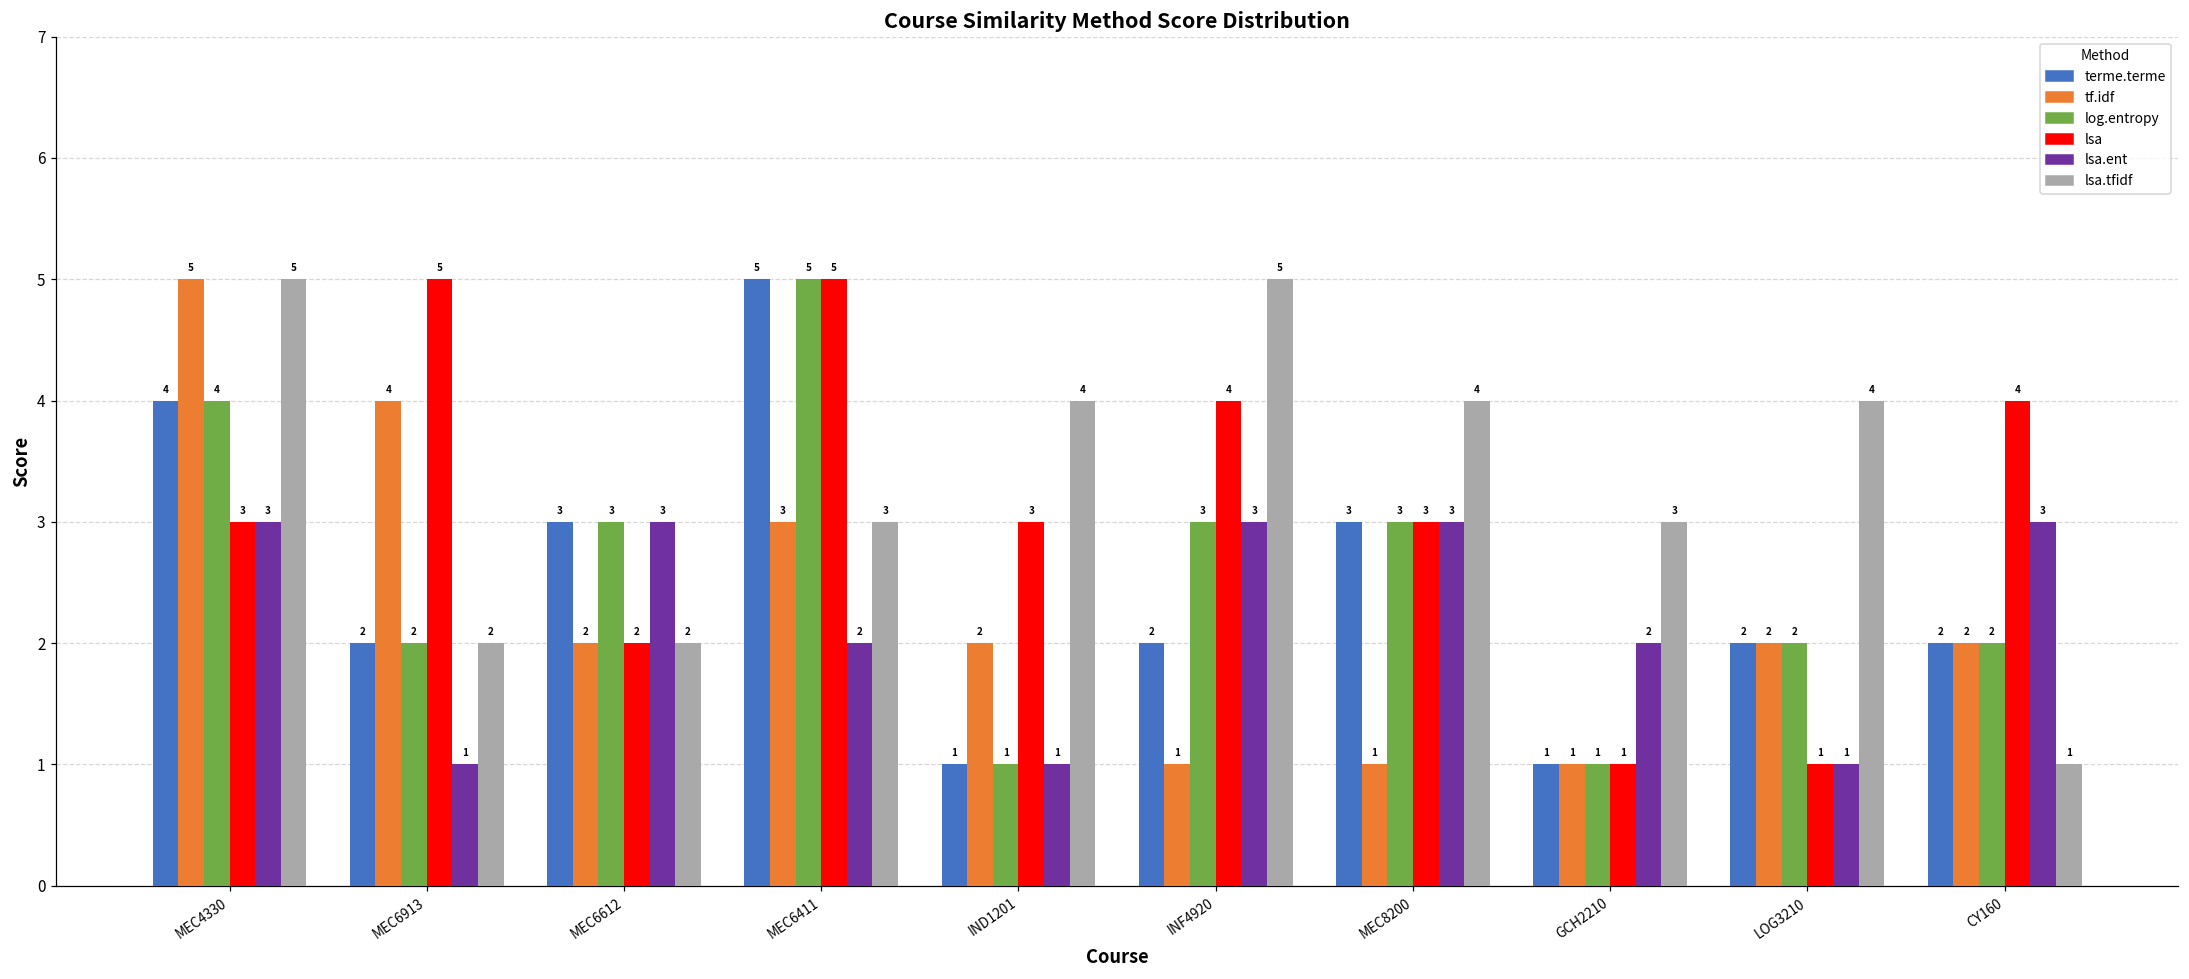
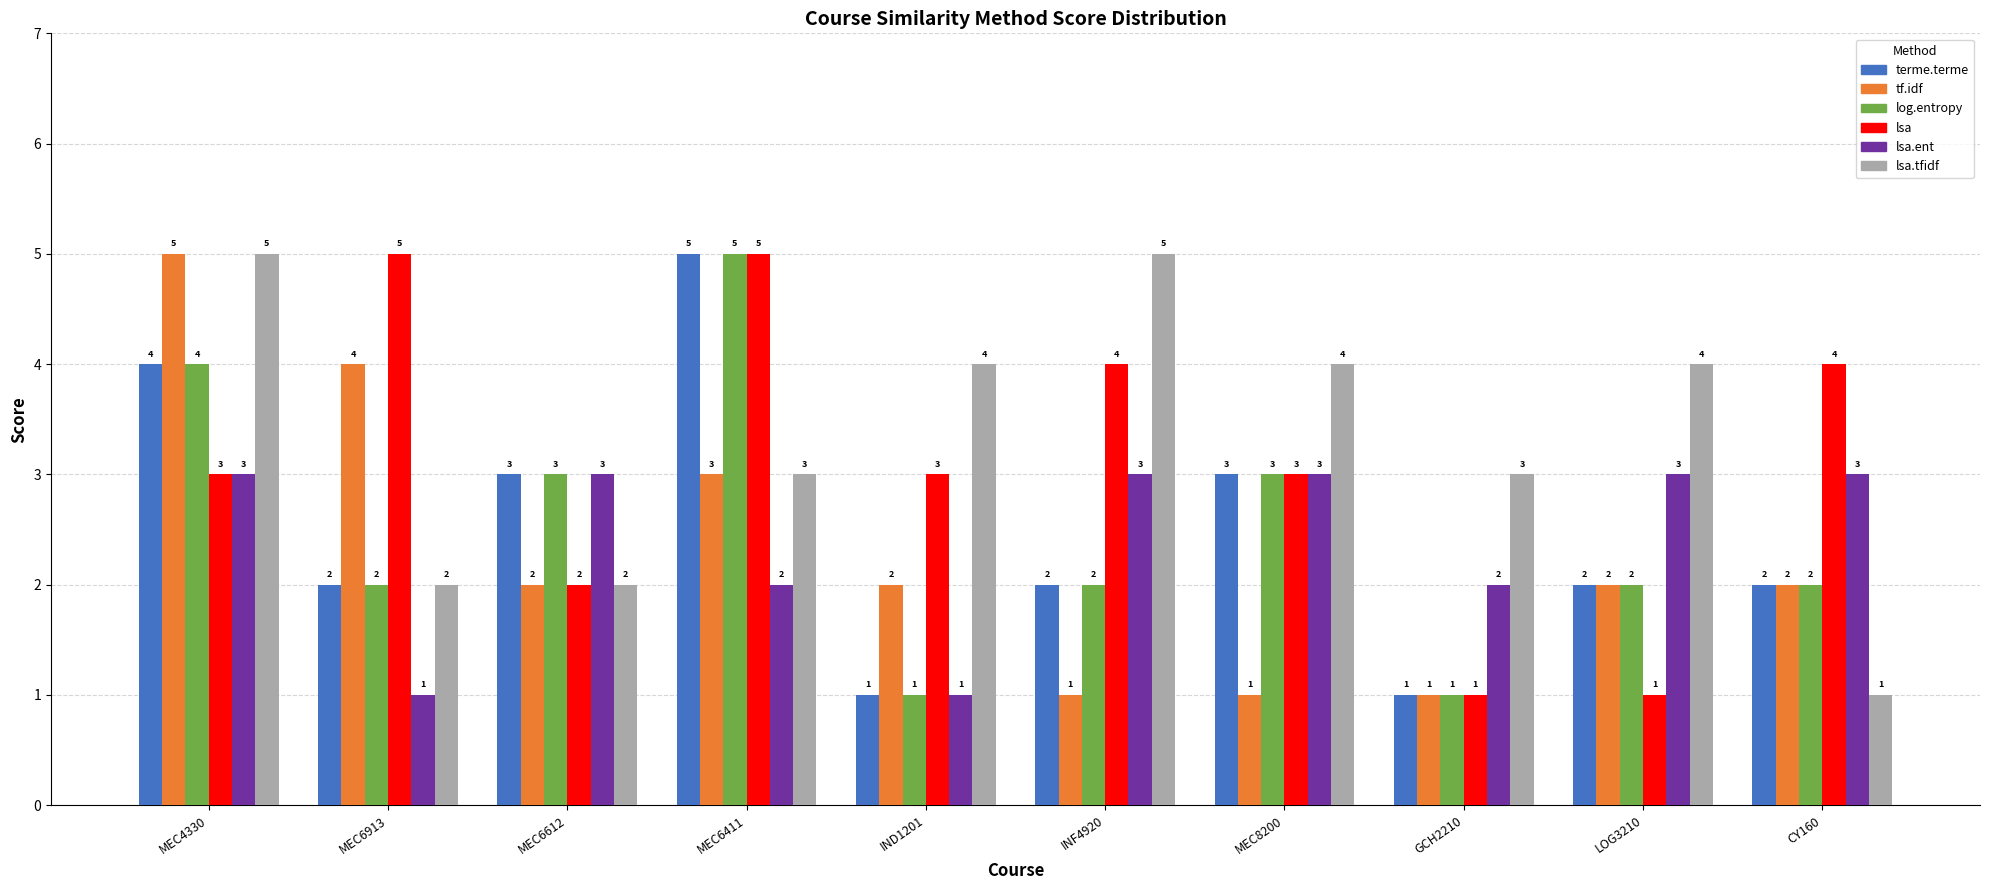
  {
    "terme.terme": {
      "MEC4330": 4,
      "MEC6913": 2,
      "MEC6612": 3,
      "MEC6411": 5,
      "IND1201": 1,
      "INF4920": 2,
      "MEC8200": 3,
      "GCH2210": 1,
      "LOG3210": 2,
      "CY160": 2
    },
    "tf.idf": {
      "MEC4330": 5,
      "MEC6913": 4,
      "MEC6612": 2,
      "MEC6411": 3,
      "IND1201": 2,
      "INF4920": 1,
      "MEC8200": 1,
      "GCH2210": 1,
      "LOG3210": 2,
      "CY160": 2
    },
    "log.entropy": {
      "MEC4330": 4,
      "MEC6913": 2,
      "MEC6612": 3,
      "MEC6411": 5,
      "IND1201": 1,
-     "INF4920": 3,
+     "INF4920": 2,
      "MEC8200": 3,
      "GCH2210": 1,
      "LOG3210": 2,
      "CY160": 2
    },
    "lsa": {
      "MEC4330": 3,
      "MEC6913": 5,
      "MEC6612": 2,
      "MEC6411": 5,
      "IND1201": 3,
      "INF4920": 4,
      "MEC8200": 3,
      "GCH2210": 1,
      "LOG3210": 1,
      "CY160": 4
    },
    "lsa.ent": {
      "MEC4330": 3,
      "MEC6913": 1,
      "MEC6612": 3,
      "MEC6411": 2,
      "IND1201": 1,
      "INF4920": 3,
      "MEC8200": 3,
      "GCH2210": 2,
-     "LOG3210": 1,
+     "LOG3210": 3,
      "CY160": 3
    },
    "lsa.tfidf": {
      "MEC4330": 5,
      "MEC6913": 2,
      "MEC6612": 2,
      "MEC6411": 3,
      "IND1201": 4,
      "INF4920": 5,
      "MEC8200": 4,
      "GCH2210": 3,
      "LOG3210": 4,
      "CY160": 1
    }
  }
